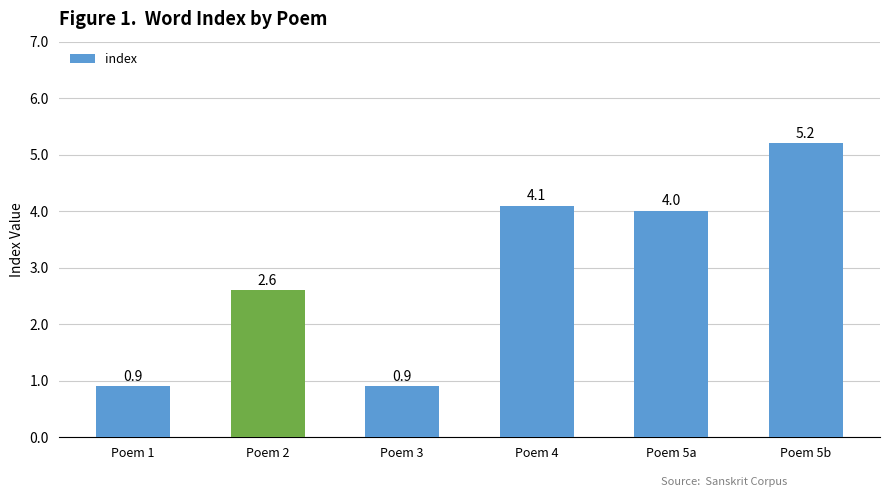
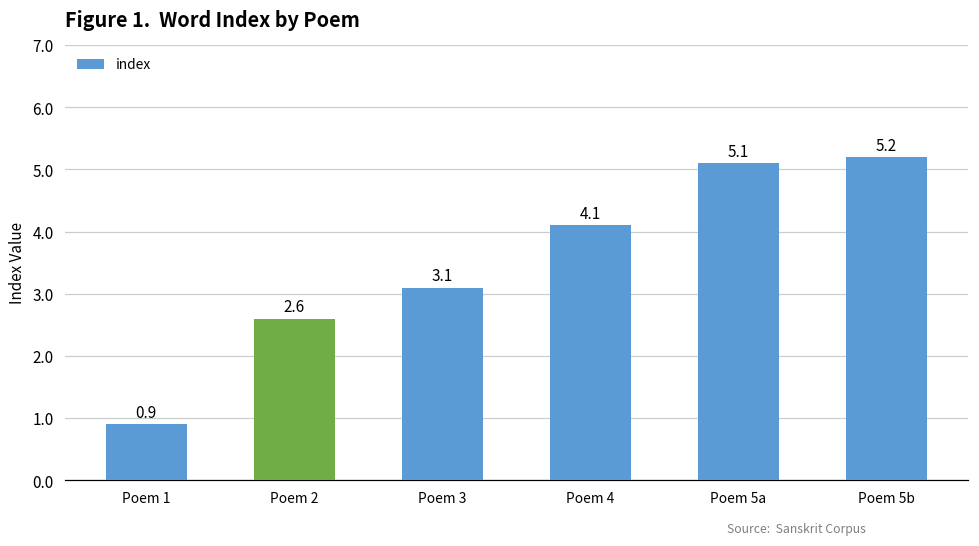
  {
    "Poem 1": 0.9,
    "Poem 2": 2.6,
-   "Poem 3": 0.9,
+   "Poem 3": 3.1,
    "Poem 4": 4.1,
-   "Poem 5a": 4.0,
+   "Poem 5a": 5.1,
    "Poem 5b": 5.2
  }
